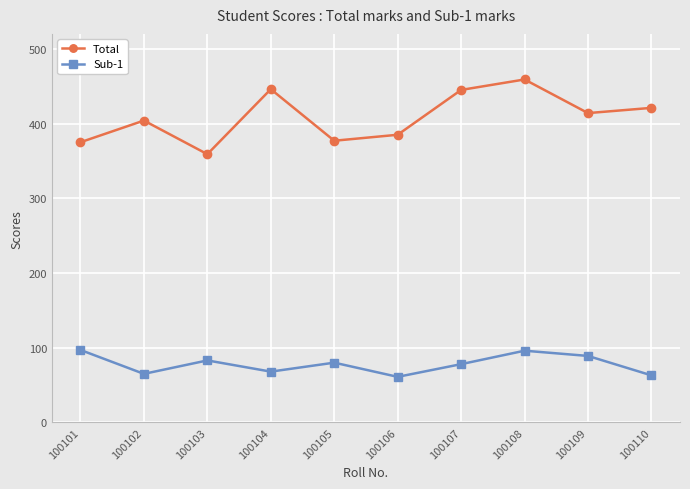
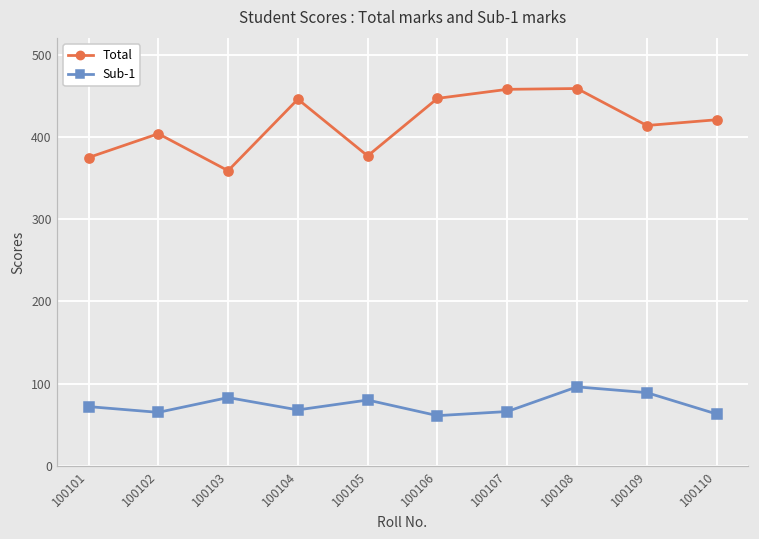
  {
    "Total": {
      "100101": 380,
      "100102": 400,
      "100103": 360,
      "100104": 450,
      "100105": 380,
-     "100106": 390,
-     "100107": 450,
+     "100106": 450,
+     "100107": 460,
      "100108": 460,
      "100109": 410,
      "100110": 420
    },
    "Sub-1": {
-     "100101": 100,
+     "100101": 70,
      "100102": 70,
      "100103": 80,
      "100104": 70,
      "100105": 80,
      "100106": 60,
-     "100107": 80,
+     "100107": 70,
      "100108": 100,
      "100109": 90,
      "100110": 60
    }
  }
